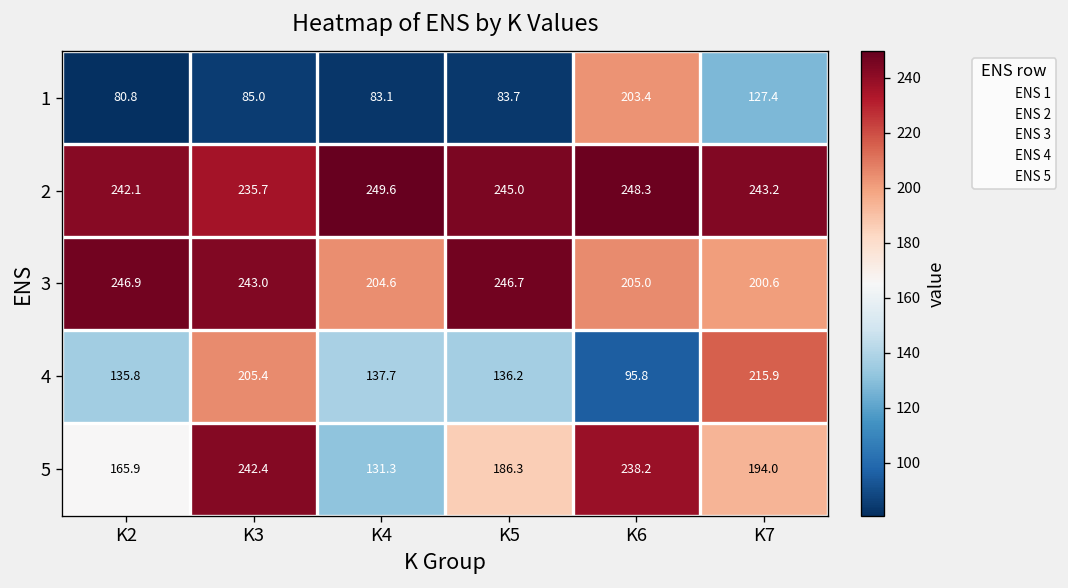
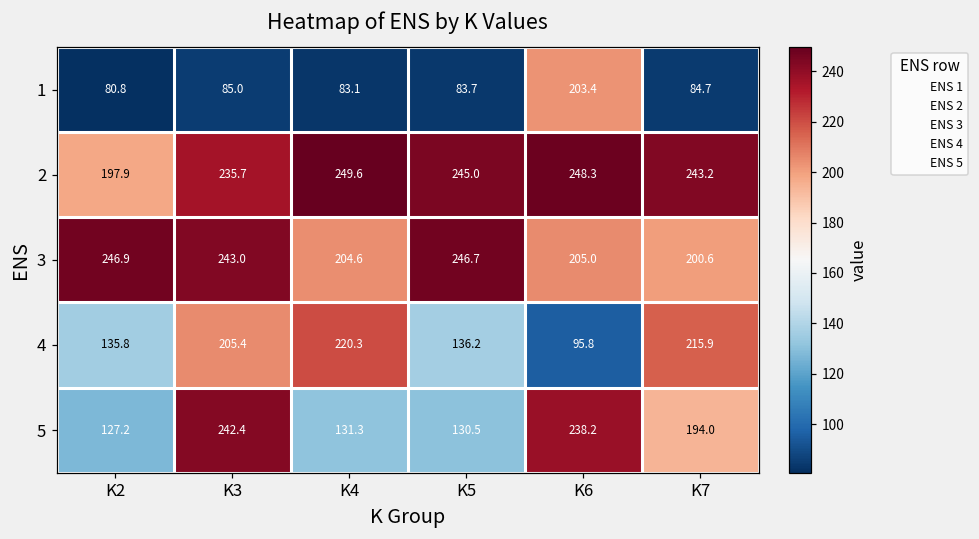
  {
    "1": {
      "K2": 80.8,
      "K3": 85.0,
      "K4": 83.1,
      "K5": 83.7,
      "K6": 203.4,
-     "K7": 127.4
+     "K7": 84.7
    },
    "2": {
-     "K2": 242.1,
+     "K2": 197.9,
      "K3": 235.7,
      "K4": 249.6,
      "K5": 245.0,
      "K6": 248.3,
      "K7": 243.2
    },
    "3": {
      "K2": 246.9,
      "K3": 243.0,
      "K4": 204.6,
      "K5": 246.7,
      "K6": 205.0,
      "K7": 200.6
    },
    "4": {
      "K2": 135.8,
      "K3": 205.4,
-     "K4": 137.7,
+     "K4": 220.3,
      "K5": 136.2,
      "K6": 95.8,
      "K7": 215.9
    },
    "5": {
-     "K2": 165.9,
+     "K2": 127.2,
      "K3": 242.4,
      "K4": 131.3,
-     "K5": 186.3,
+     "K5": 130.5,
      "K6": 238.2,
      "K7": 194.0
    }
  }
